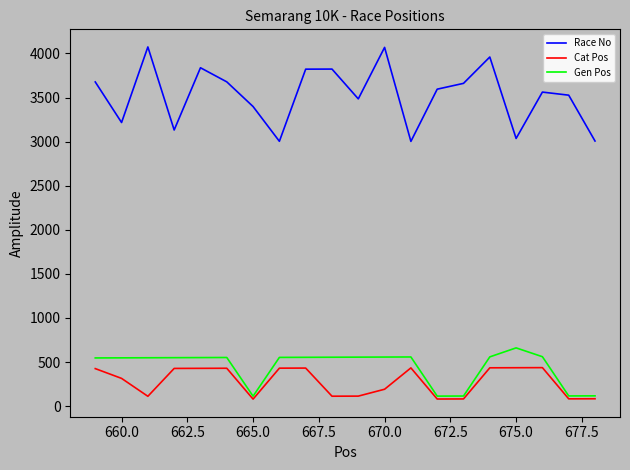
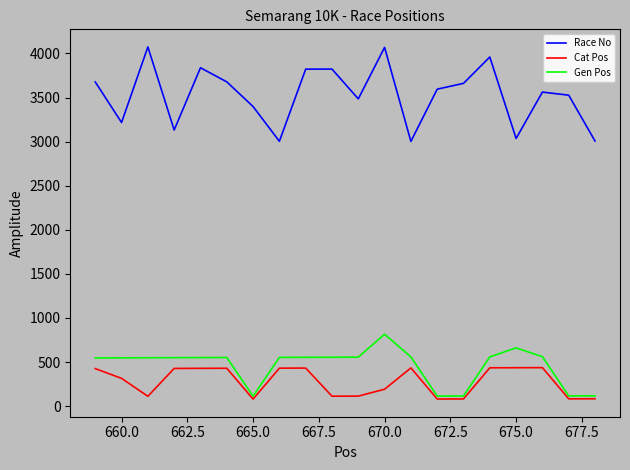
  {
    "Race No": {
      "660.0": 3200,
      "665.0": 3400,
      "670.0": 4100,
      "675.0": 3000
    },
    "Cat Pos": {
      "660.0": 300,
      "665.0": 100,
      "670.0": 200,
      "675.0": 400
    },
    "Gen Pos": {
      "660.0": 500,
      "665.0": 100,
-     "670.0": 600,
+     "670.0": 800,
      "675.0": 700
    }
  }
